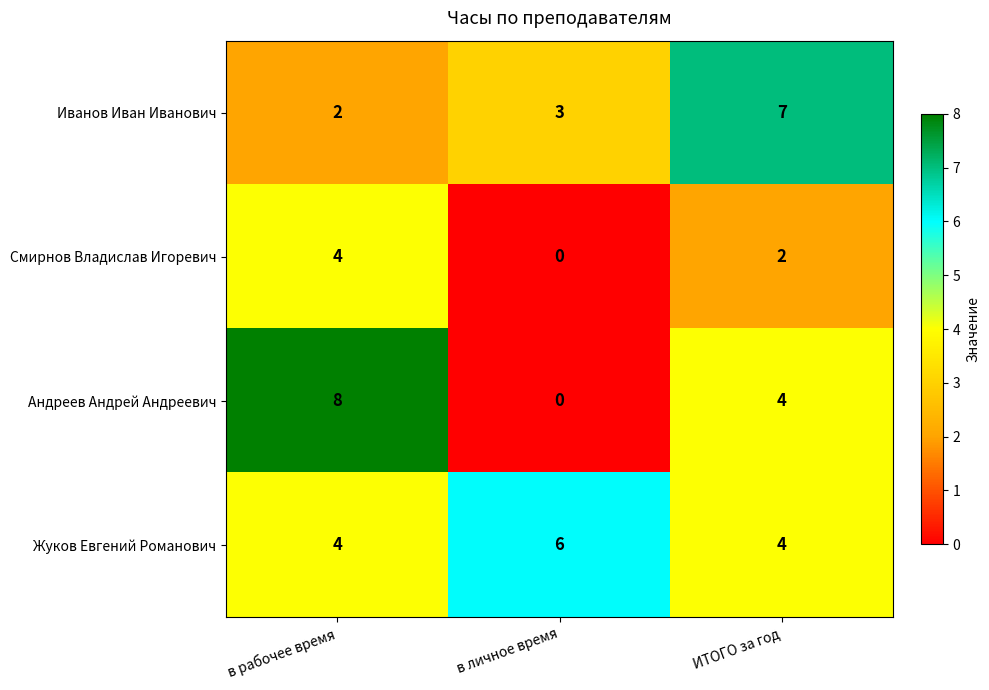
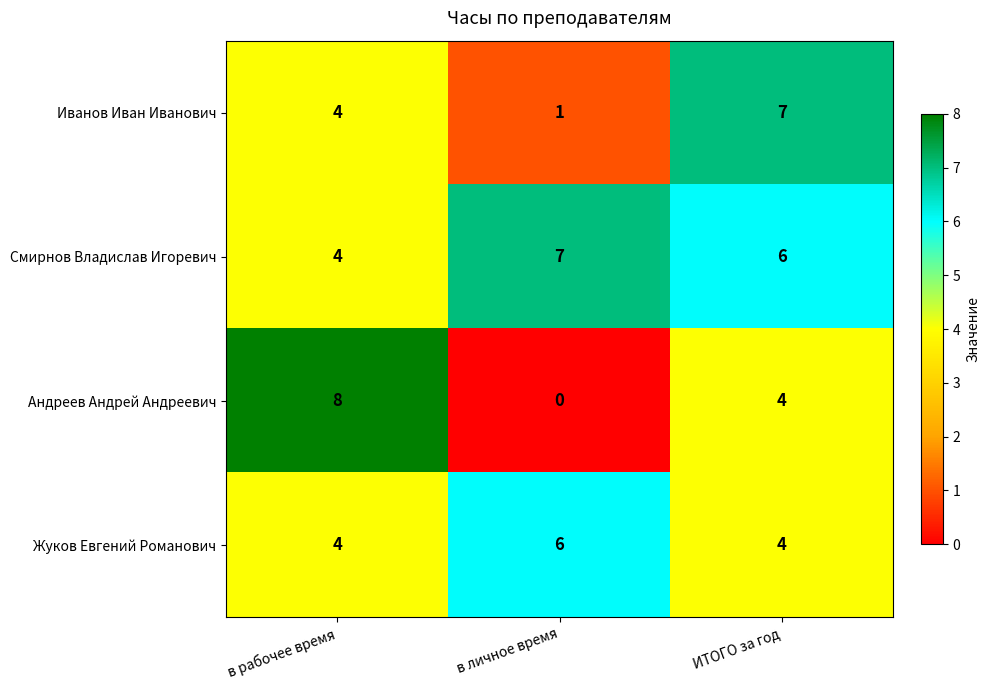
  {
    "Иванов Иван Иванович": {
-     "в рабочее время": 2,
-     "в личное время": 3,
+     "в рабочее время": 4,
+     "в личное время": 1,
      "ИТОГО за год": 7
    },
    "Смирнов Владислав Игоревич": {
      "в рабочее время": 4,
-     "в личное время": 0,
-     "ИТОГО за год": 2
+     "в личное время": 7,
+     "ИТОГО за год": 6
    },
    "Андреев Андрей Андреевич": {
      "в рабочее время": 8,
      "в личное время": 0,
      "ИТОГО за год": 4
    },
    "Жуков Евгений Романович": {
      "в рабочее время": 4,
      "в личное время": 6,
      "ИТОГО за год": 4
    }
  }
